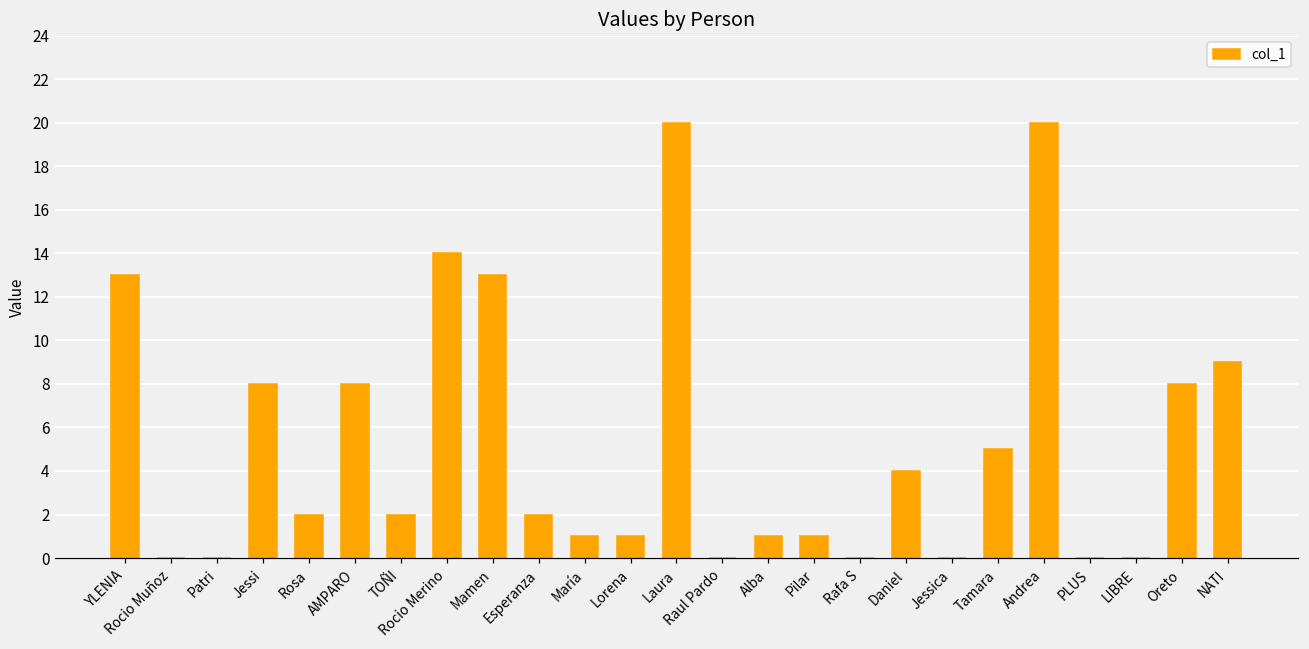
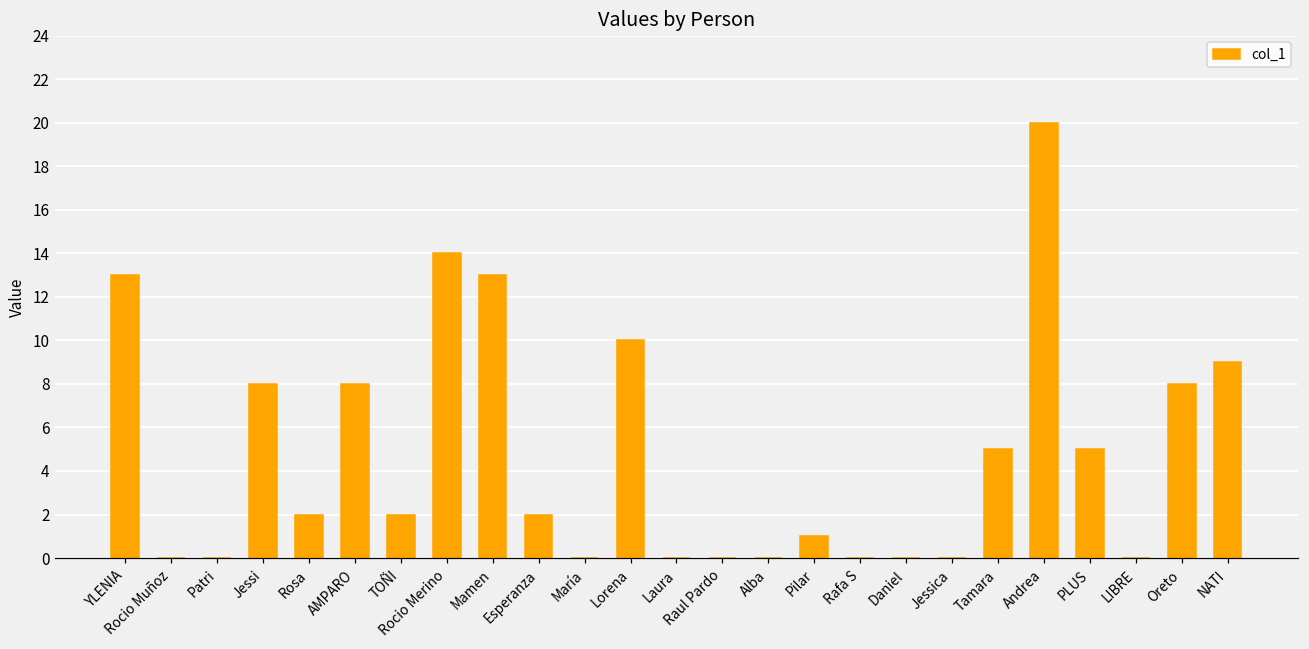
  {
    "YLENIA": 13,
    "Rocio Muñoz": 0,
    "Patri": 0,
    "Jessi": 8,
    "Rosa": 2,
    "AMPARO": 8,
    "TOÑI": 2,
    "Rocio Merino": 14,
    "Mamen": 13,
    "Esperanza": 2,
-   "María": 1,
-   "Lorena": 1,
-   "Laura": 20,
+   "María": 0,
+   "Lorena": 10,
+   "Laura": 0,
    "Raul Pardo": 0,
-   "Alba": 1,
+   "Alba": 0,
    "Pilar": 1,
    "Rafa S": 0,
-   "Daniel": 4,
+   "Daniel": 0,
    "Jessica": 0,
    "Tamara": 5,
    "Andrea": 20,
-   "PLUS": 0,
+   "PLUS": 5,
    "LIBRE": 0,
    "Oreto": 8,
    "NATI": 9
  }
